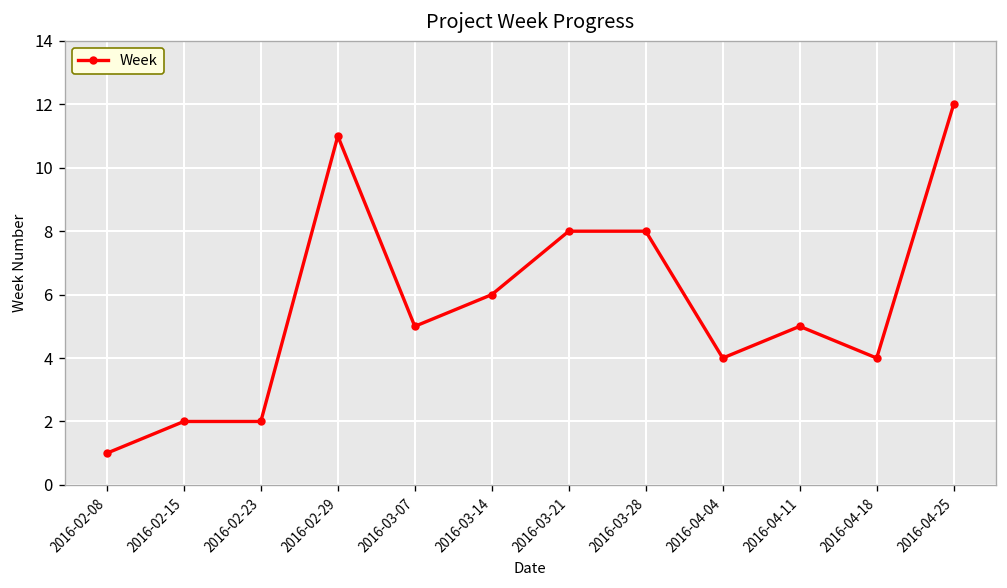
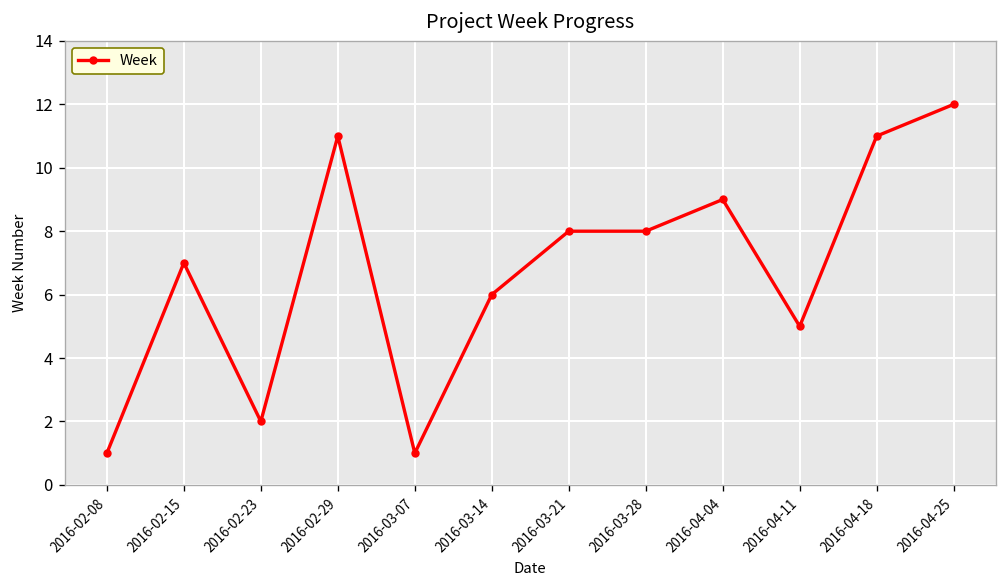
  {
    "2016-02-08": 1,
-   "2016-02-15": 2,
+   "2016-02-15": 7,
    "2016-02-23": 2,
    "2016-02-29": 11,
-   "2016-03-07": 5,
+   "2016-03-07": 1,
    "2016-03-14": 6,
    "2016-03-21": 8,
    "2016-03-28": 8,
-   "2016-04-04": 4,
+   "2016-04-04": 9,
    "2016-04-11": 5,
-   "2016-04-18": 4,
+   "2016-04-18": 11,
    "2016-04-25": 12
  }
